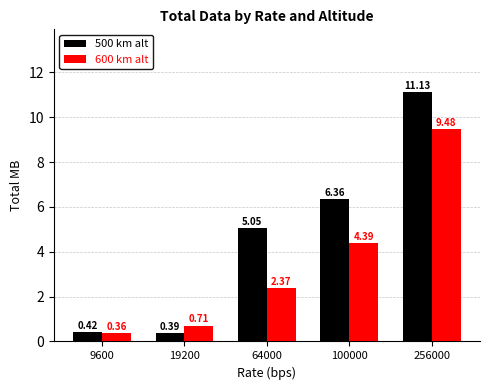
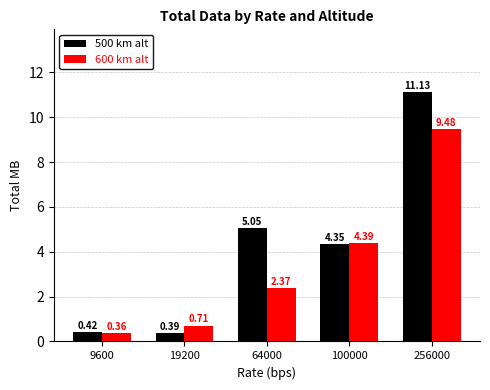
  {
    "500 km alt": {
      "9600": 0.42,
      "19200": 0.39,
      "64000": 5.05,
-     "100000": 6.36,
+     "100000": 4.35,
      "256000": 11.13
    },
    "600 km alt": {
      "9600": 0.36,
      "19200": 0.71,
      "64000": 2.37,
      "100000": 4.39,
      "256000": 9.48
    }
  }
